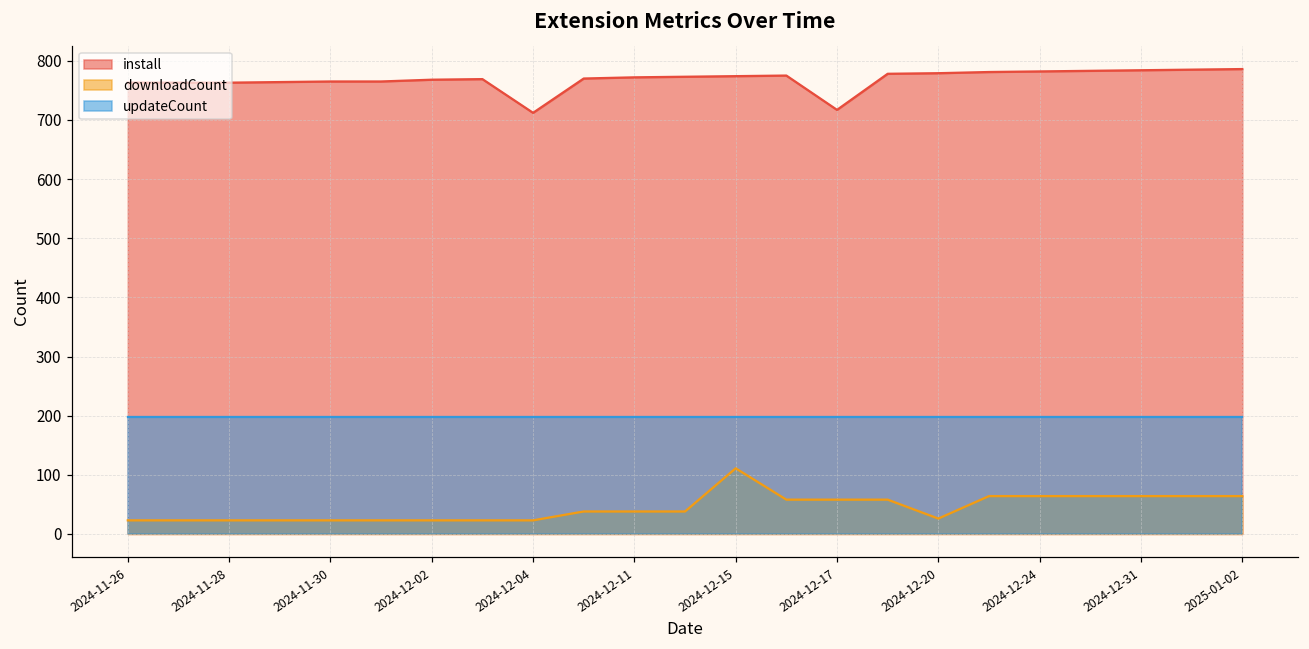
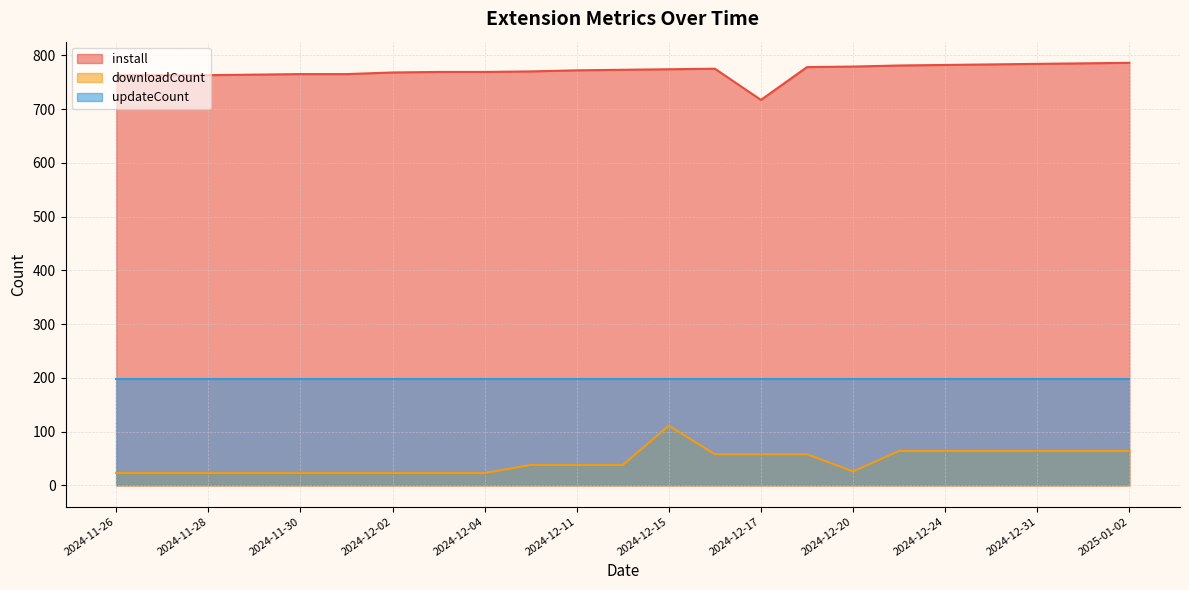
  {
    "install": {
      "2024-11-30": 770,
      "2024-12-02": 770,
-     "2024-12-04": 710,
+     "2024-12-04": 770,
      "2024-12-11": 770,
      "2024-12-15": 770,
      "2024-12-17": 720,
      "2024-12-20": 780,
      "2024-12-24": 780,
      "2024-12-31": 780,
      "2025-01-02": 790
    },
    "downloadCount": {
      "2024-11-26": 20,
      "2024-11-28": 20,
      "2024-11-30": 20,
      "2024-12-02": 20,
      "2024-12-04": 20,
      "2024-12-11": 40,
      "2024-12-15": 110,
      "2024-12-17": 60,
      "2024-12-20": 30,
      "2024-12-24": 60,
      "2024-12-31": 60,
      "2025-01-02": 60
    },
    "updateCount": {
      "2024-11-26": 200,
      "2024-11-28": 200,
      "2024-11-30": 200,
      "2024-12-02": 200,
      "2024-12-04": 200,
      "2024-12-11": 200,
      "2024-12-15": 200,
      "2024-12-17": 200,
      "2024-12-20": 200,
      "2024-12-24": 200,
      "2024-12-31": 200,
      "2025-01-02": 200
    }
  }
